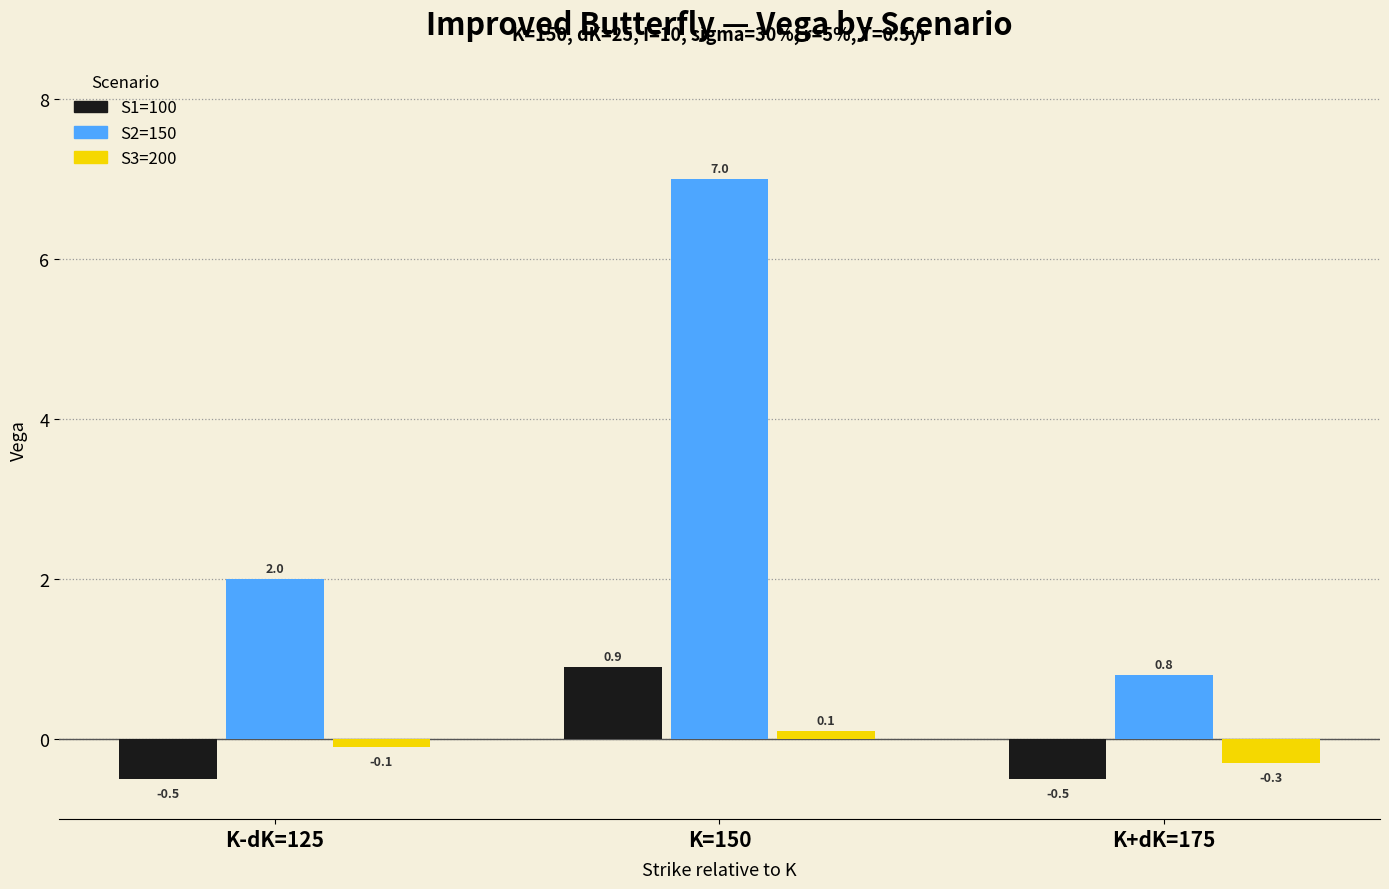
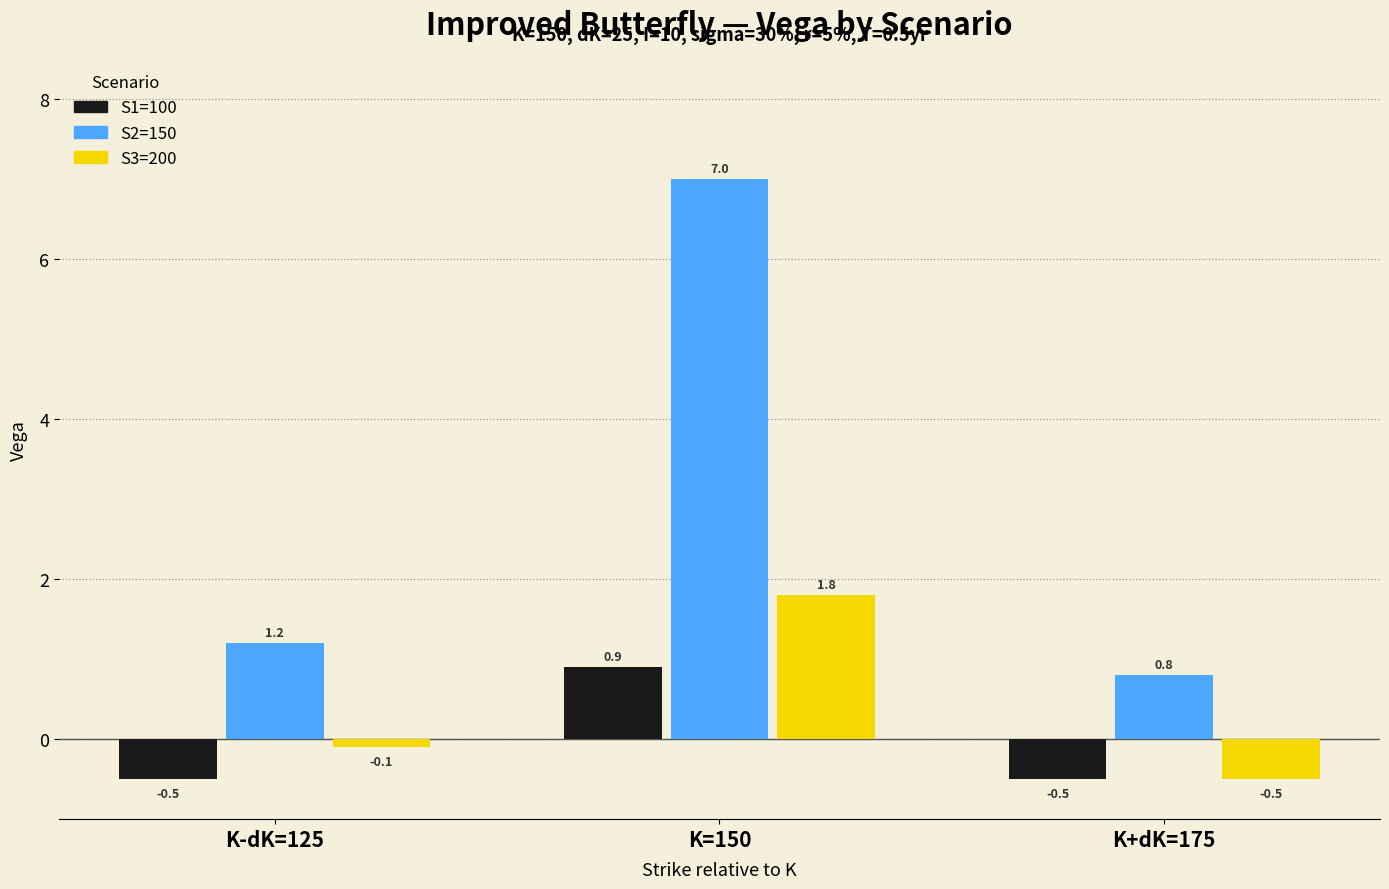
  {
    "S1=100": {
      "K-dK=125": -0.5,
      "K=150": 0.9,
      "K+dK=175": -0.5
    },
    "S2=150": {
-     "K-dK=125": 2.0,
+     "K-dK=125": 1.2,
      "K=150": 7.0,
      "K+dK=175": 0.8
    },
    "S3=200": {
      "K-dK=125": -0.1,
-     "K=150": 0.1,
-     "K+dK=175": -0.3
+     "K=150": 1.8,
+     "K+dK=175": -0.5
    }
  }
